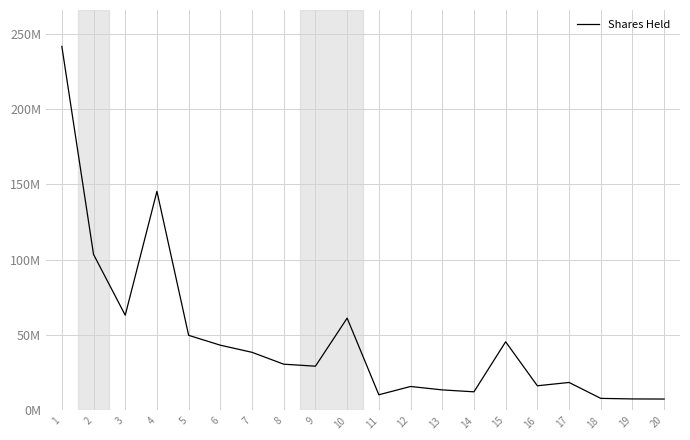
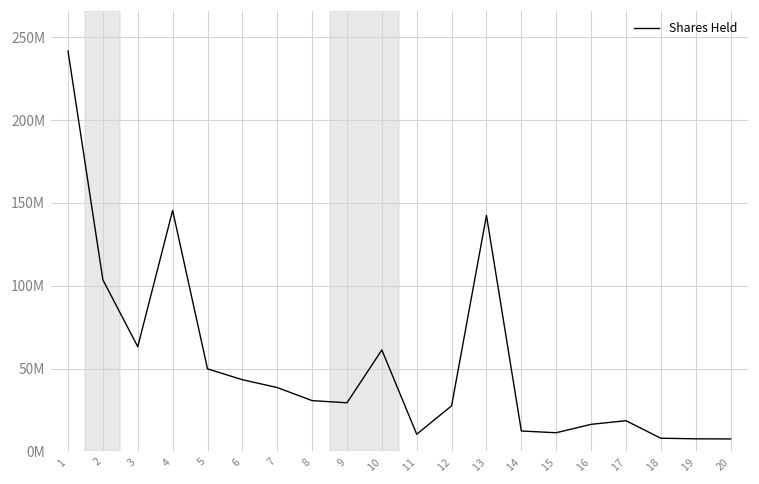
  {
    "1": 242000000,
    "2": 104000000,
    "3": 63000000,
    "4": 145000000,
    "5": 50000000,
    "6": 43000000,
    "7": 39000000,
    "8": 31000000,
    "9": 29000000,
    "10": 61000000,
    "11": 10000000,
-   "12": 16000000,
-   "13": 14000000,
+   "12": 27000000,
+   "13": 142000000,
    "14": 12000000,
-   "15": 46000000,
+   "15": 11000000,
    "16": 16000000,
    "17": 18000000,
    "18": 8000000,
    "19": 8000000,
    "20": 7000000
  }
